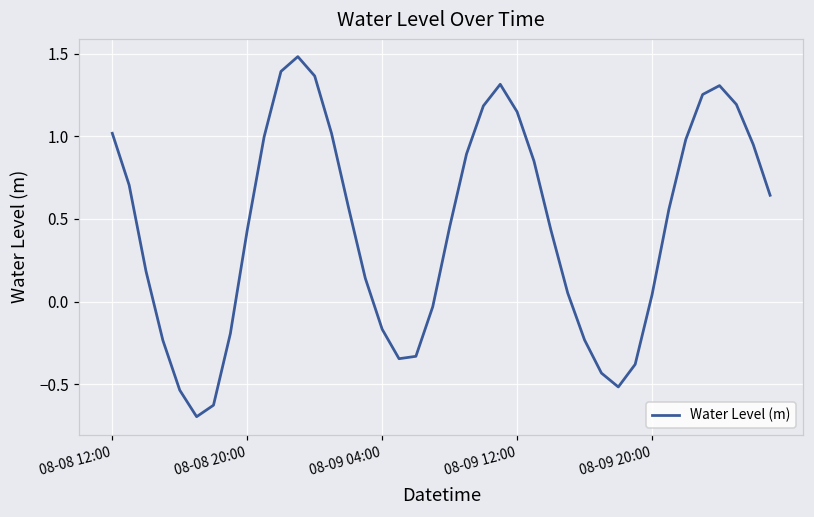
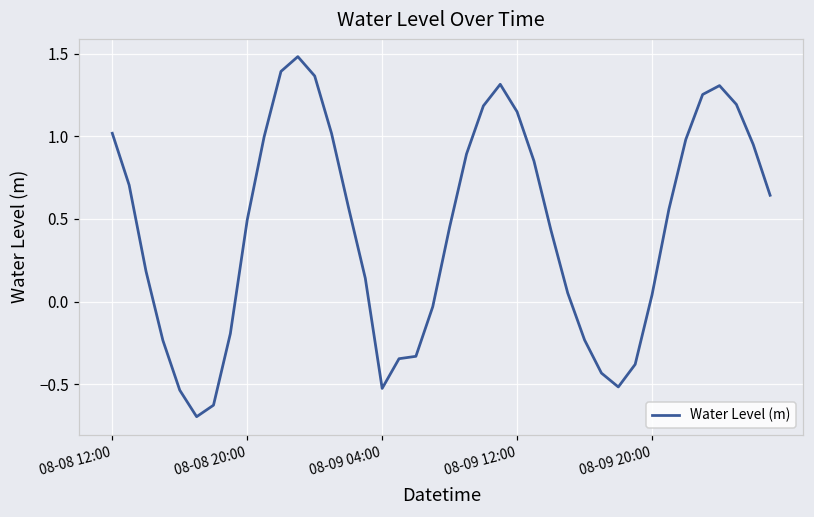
  {
    "08-08 12:00": 1.02,
-   "08-08 20:00": 0.43,
-   "08-09 04:00": -0.17,
+   "08-08 20:00": 0.49,
+   "08-09 04:00": -0.53,
    "08-09 12:00": 1.15,
    "08-09 20:00": 0.04
  }
